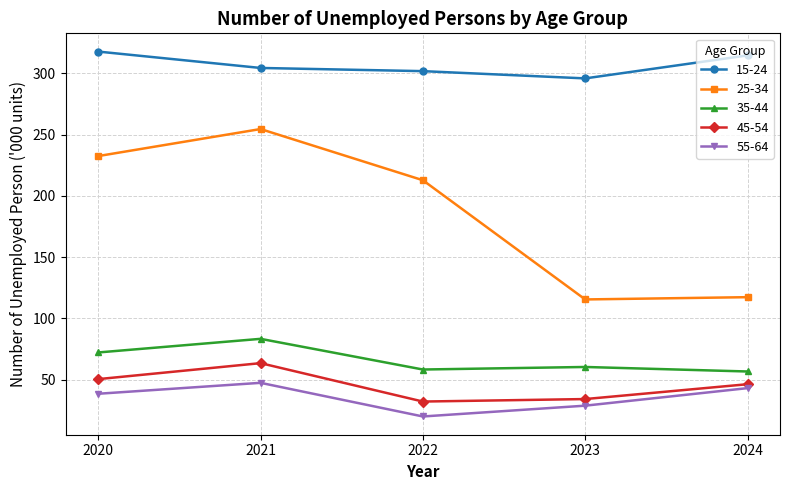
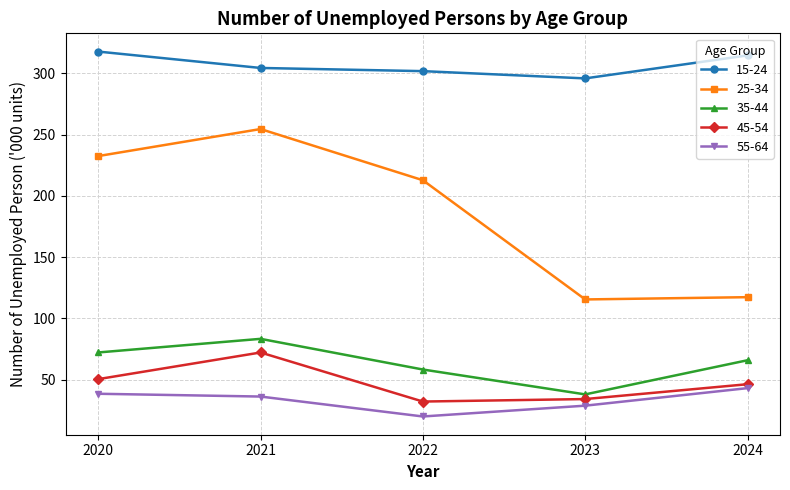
  {
    "15-24": {
      "2020": 318,
      "2021": 304,
      "2022": 302,
      "2023": 296
    },
    "25-34": {
      "2020": 232,
      "2021": 255,
      "2022": 213,
      "2023": 115,
      "2024": 117
    },
    "35-44": {
      "2020": 72,
      "2021": 83,
      "2022": 58,
-     "2023": 60,
-     "2024": 57
+     "2023": 38,
+     "2024": 66
    },
    "45-54": {
      "2020": 50,
-     "2021": 63,
+     "2021": 72,
      "2022": 32,
      "2023": 34,
      "2024": 46
    },
    "55-64": {
      "2020": 38,
-     "2021": 47,
+     "2021": 36,
      "2022": 20,
      "2023": 29,
      "2024": 43
    }
  }
